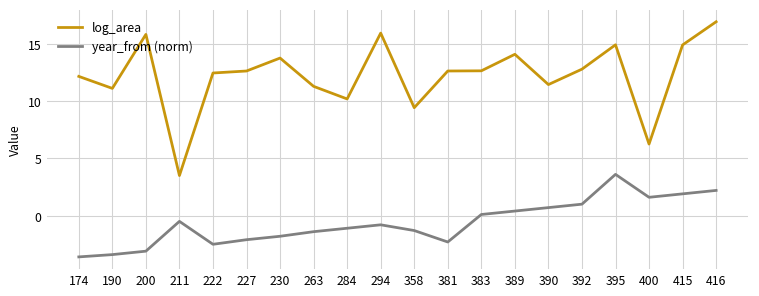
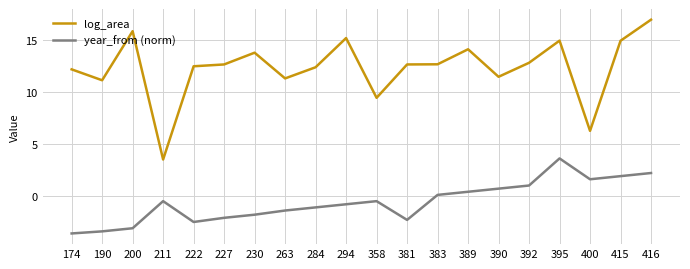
  {
    "log_area": {
      "174": 12.1,
      "190": 11.1,
      "200": 15.8,
      "211": 3.5,
      "222": 12.4,
      "227": 12.6,
      "230": 13.7,
      "263": 11.3,
-     "284": 10.2,
-     "294": 15.9,
+     "284": 12.4,
+     "294": 15.2,
      "358": 9.4,
      "381": 12.6,
      "383": 12.6,
      "389": 14.1,
      "390": 11.4,
      "392": 12.8,
      "395": 14.9,
      "400": 6.2,
      "415": 14.9,
      "416": 16.9
    },
    "year_from (norm)": {
      "174": -3.6,
      "190": -3.4,
      "200": -3.1,
      "211": -0.5,
      "222": -2.5,
      "227": -2.1,
      "230": -1.8,
      "263": -1.4,
      "284": -1.1,
      "294": -0.8,
-     "358": -1.3,
+     "358": -0.5,
      "381": -2.3,
      "383": 0.1,
      "389": 0.4,
      "390": 0.7,
      "392": 1.0,
      "395": 3.6,
      "400": 1.6,
      "415": 1.9,
      "416": 2.2
    }
  }
